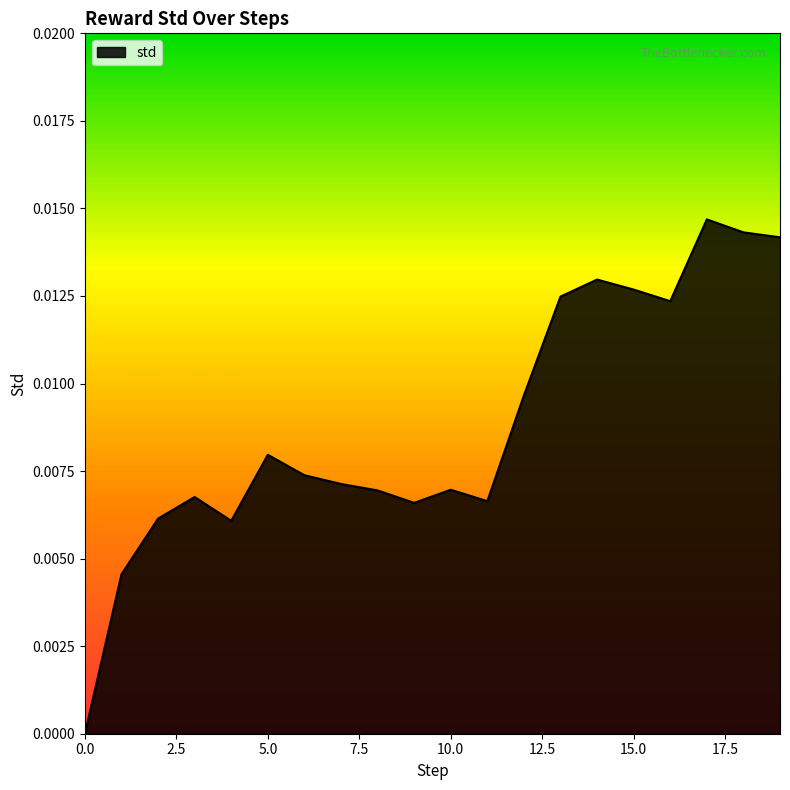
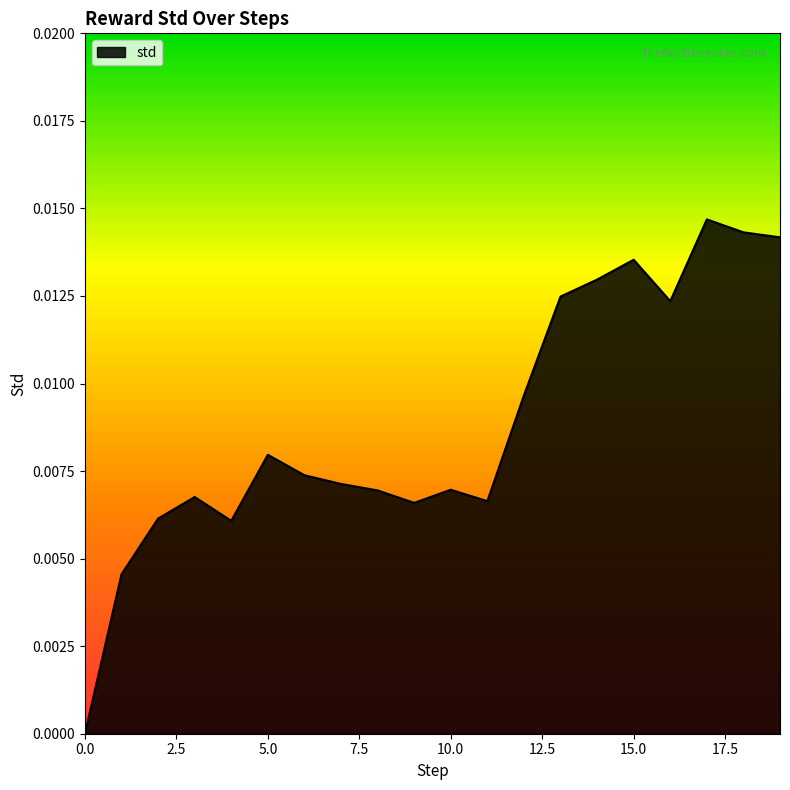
  {
    "0.0": 0.0000,
    "5.0": 0.0080,
    "10.0": 0.0070,
-   "15.0": 0.0127
+   "15.0": 0.0135
  }
